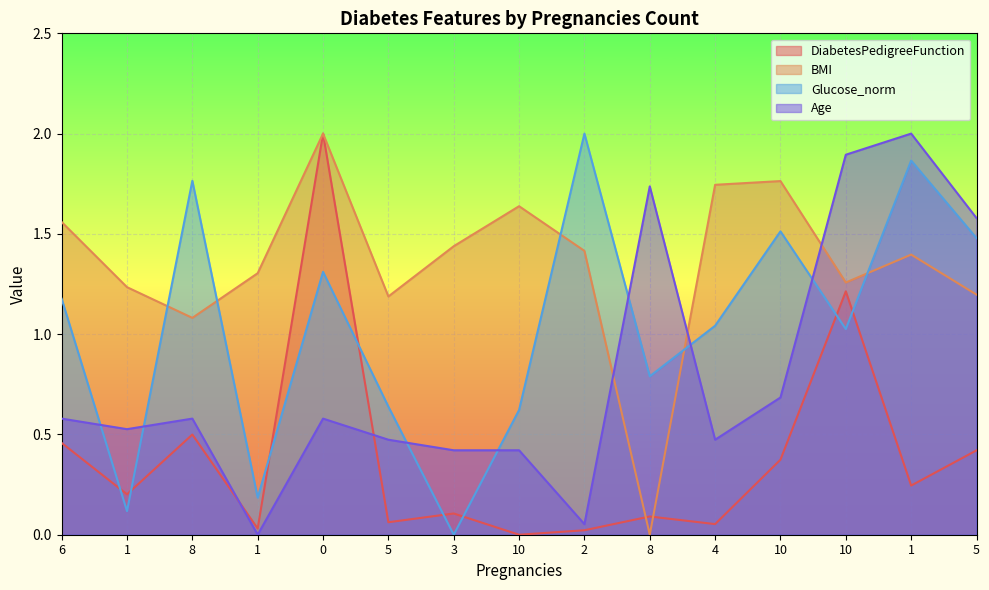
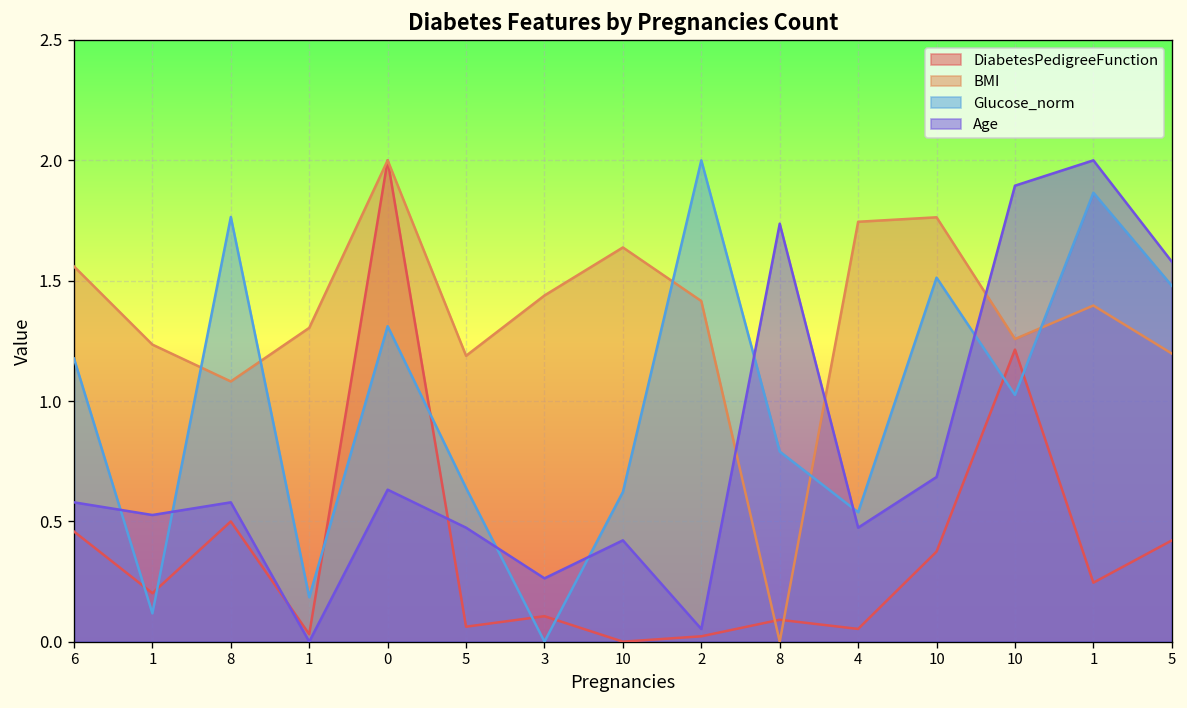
  {
    "Glucose_norm": {
      "6": 1.18,
      "0": 1.31,
      "3": 0.00,
      "2": 2.00,
-     "4": 1.04
+     "4": 0.54
    },
    "Age": {
      "6": 0.58,
-     "0": 0.58,
-     "3": 0.42,
+     "0": 0.63,
+     "3": 0.26,
      "2": 0.05,
      "4": 0.47
    }
  }
